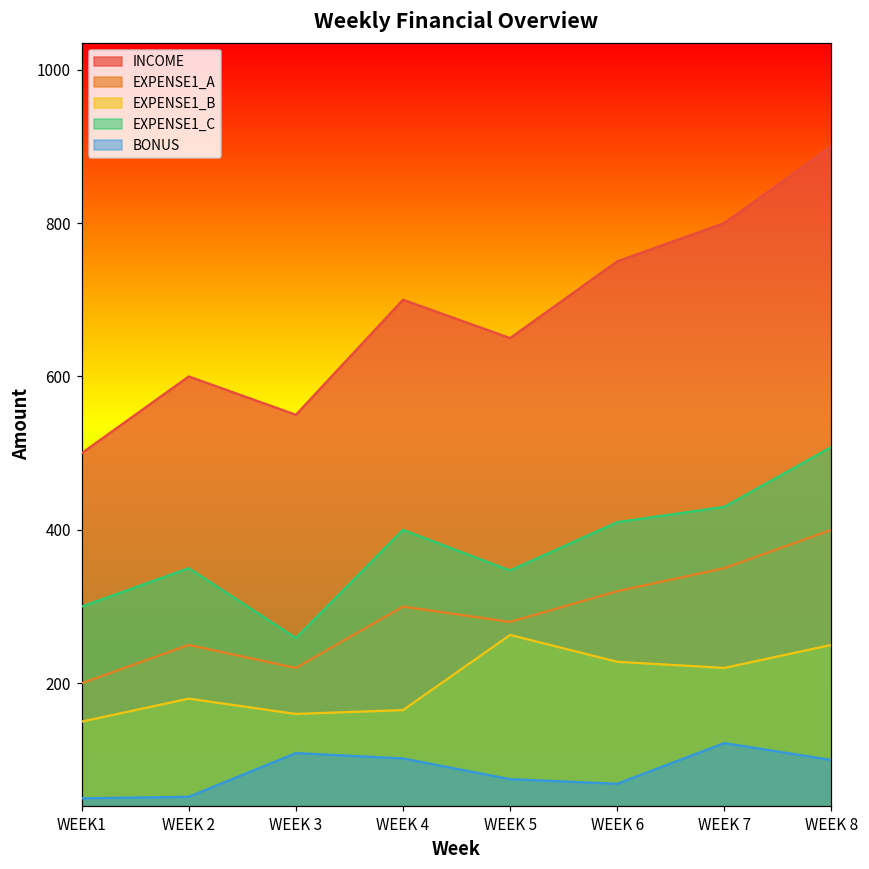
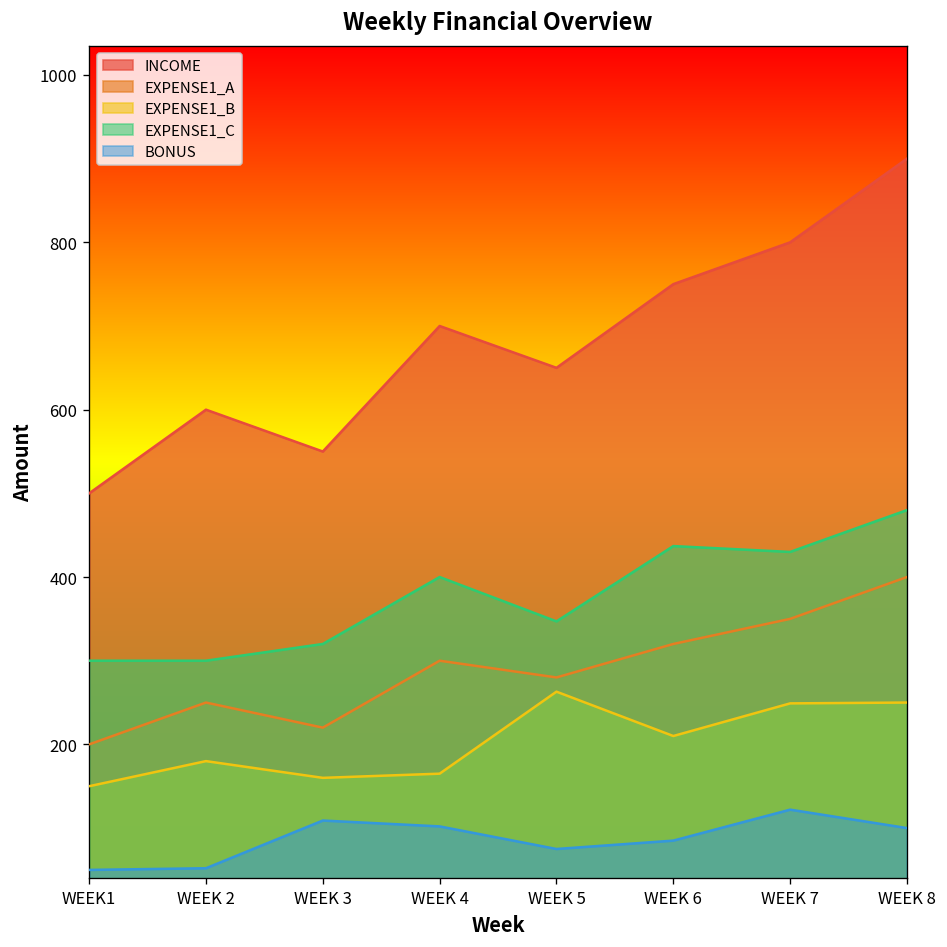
  {
    "EXPENSE1_B": {
      "WEEK1": 150,
      "WEEK 2": 180,
      "WEEK 3": 160,
      "WEEK 4": 170,
      "WEEK 5": 260,
-     "WEEK 6": 230,
-     "WEEK 7": 220,
+     "WEEK 6": 210,
+     "WEEK 7": 250,
      "WEEK 8": 250
    },
    "EXPENSE1_C": {
      "WEEK1": 300,
-     "WEEK 2": 350,
-     "WEEK 3": 260,
+     "WEEK 2": 300,
+     "WEEK 3": 320,
      "WEEK 4": 400,
      "WEEK 5": 350,
-     "WEEK 6": 410,
+     "WEEK 6": 440,
      "WEEK 7": 430,
-     "WEEK 8": 510
+     "WEEK 8": 480
    },
    "BONUS": {
      "WEEK1": 50,
      "WEEK 2": 50,
      "WEEK 3": 110,
      "WEEK 4": 100,
      "WEEK 5": 80,
-     "WEEK 6": 70,
+     "WEEK 6": 90,
      "WEEK 7": 120,
      "WEEK 8": 100
    }
  }
